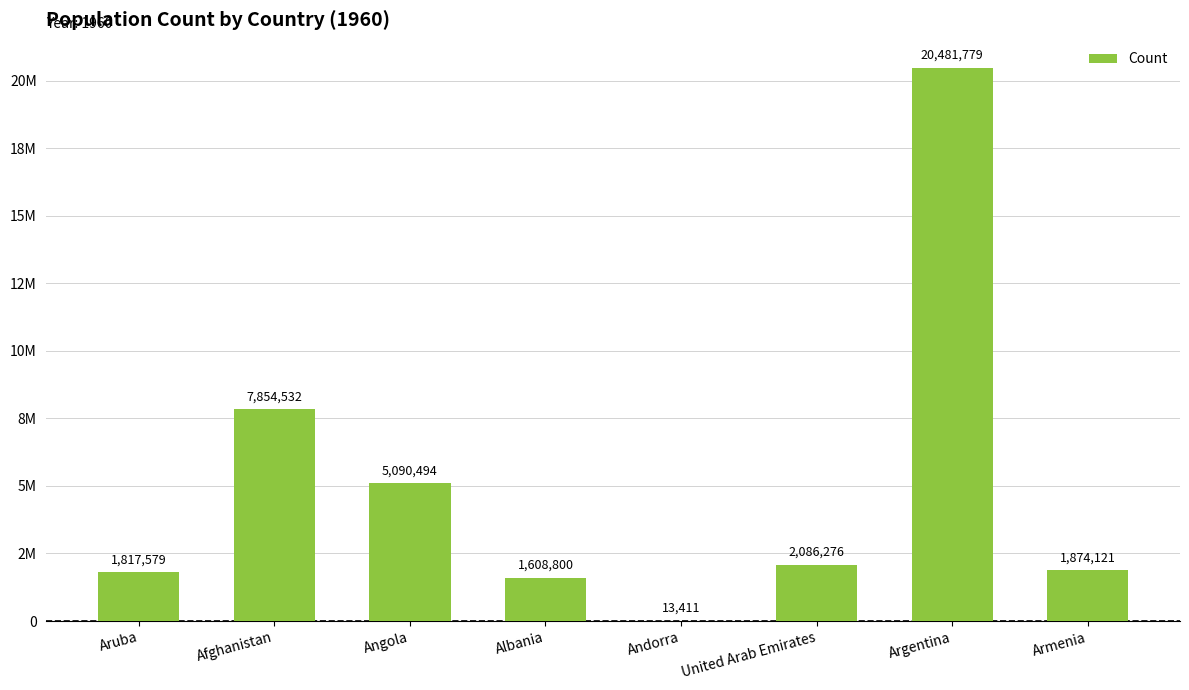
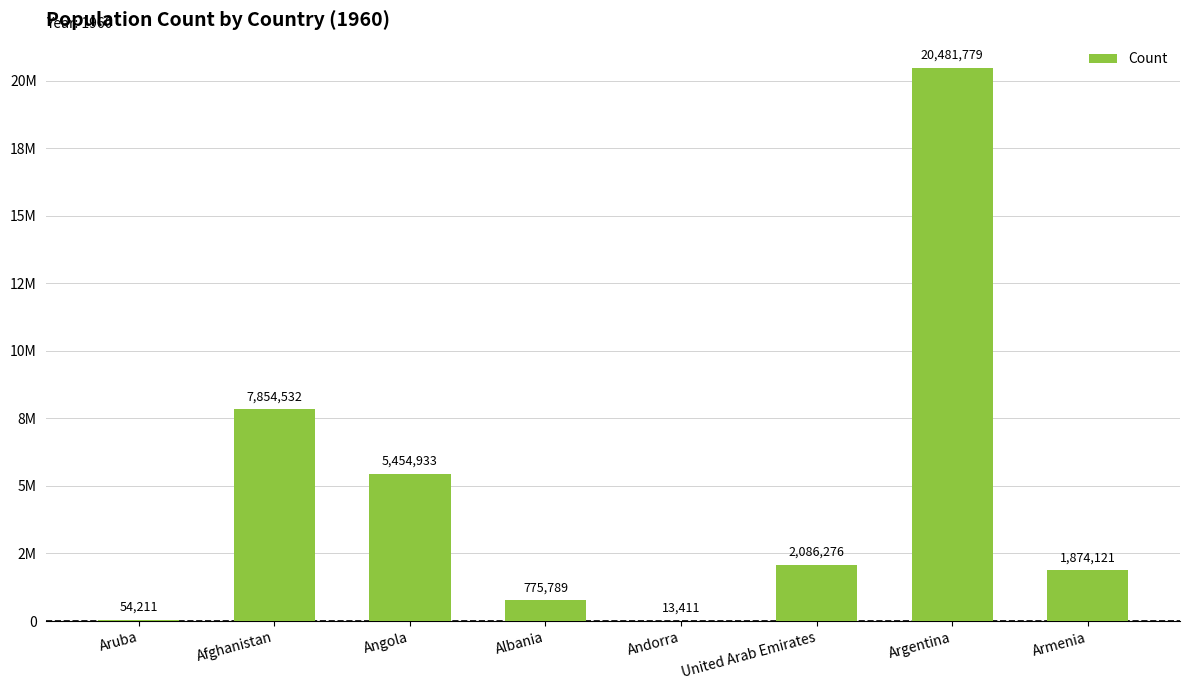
  {
-   "Aruba": "1,817,579",
+   "Aruba": "54,211",
    "Afghanistan": "7,854,532",
-   "Angola": "5,090,494",
-   "Albania": "1,608,800",
+   "Angola": "5,454,933",
+   "Albania": "775,789",
    "Andorra": "13,411",
    "United Arab Emirates": "2,086,276",
    "Argentina": "20,481,779",
    "Armenia": "1,874,121"
  }
